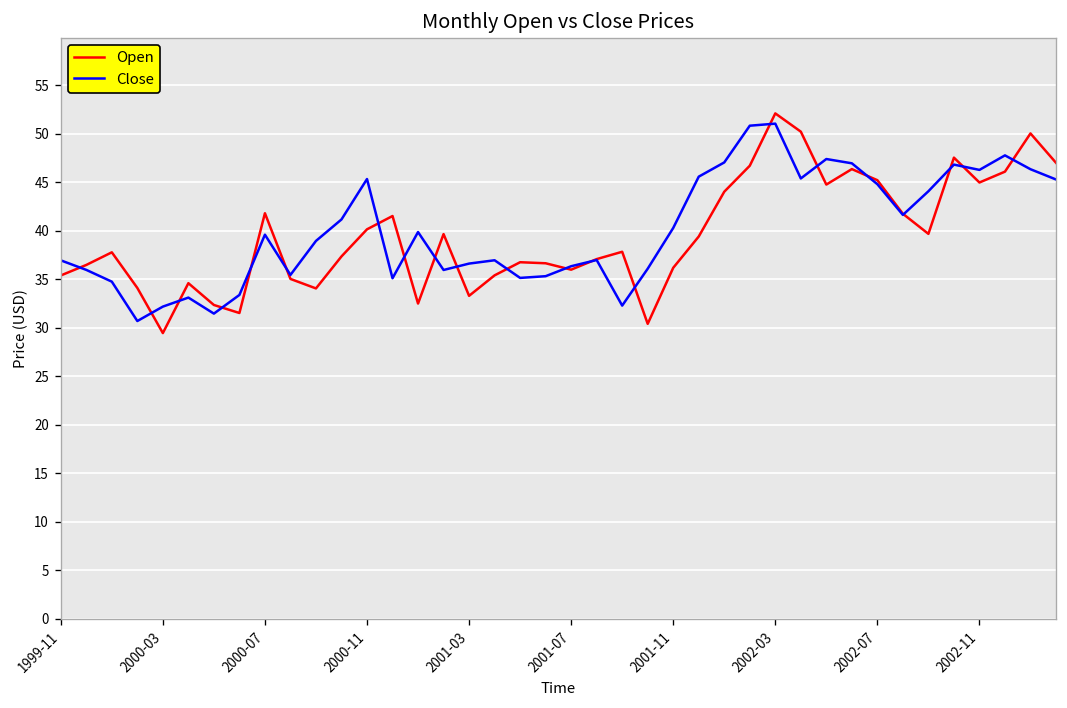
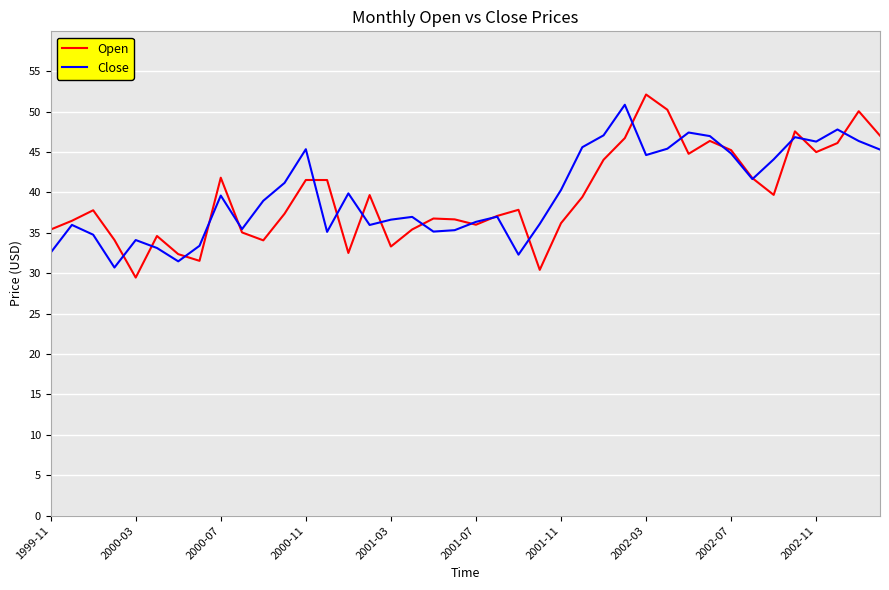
  {
    "Open": {
      "1999-11": 35,
      "2000-03": 29,
      "2000-07": 42,
-     "2000-11": 40,
+     "2000-11": 42,
      "2001-03": 33,
      "2001-07": 36,
      "2001-11": 36,
      "2002-03": 52,
      "2002-07": 45,
      "2002-11": 45
    },
    "Close": {
-     "1999-11": 37,
-     "2000-03": 32,
+     "1999-11": 33,
+     "2000-03": 34,
      "2000-07": 40,
      "2000-11": 45,
      "2001-03": 37,
      "2001-07": 36,
      "2001-11": 40,
-     "2002-03": 51,
+     "2002-03": 45,
      "2002-07": 45,
      "2002-11": 46
    }
  }
